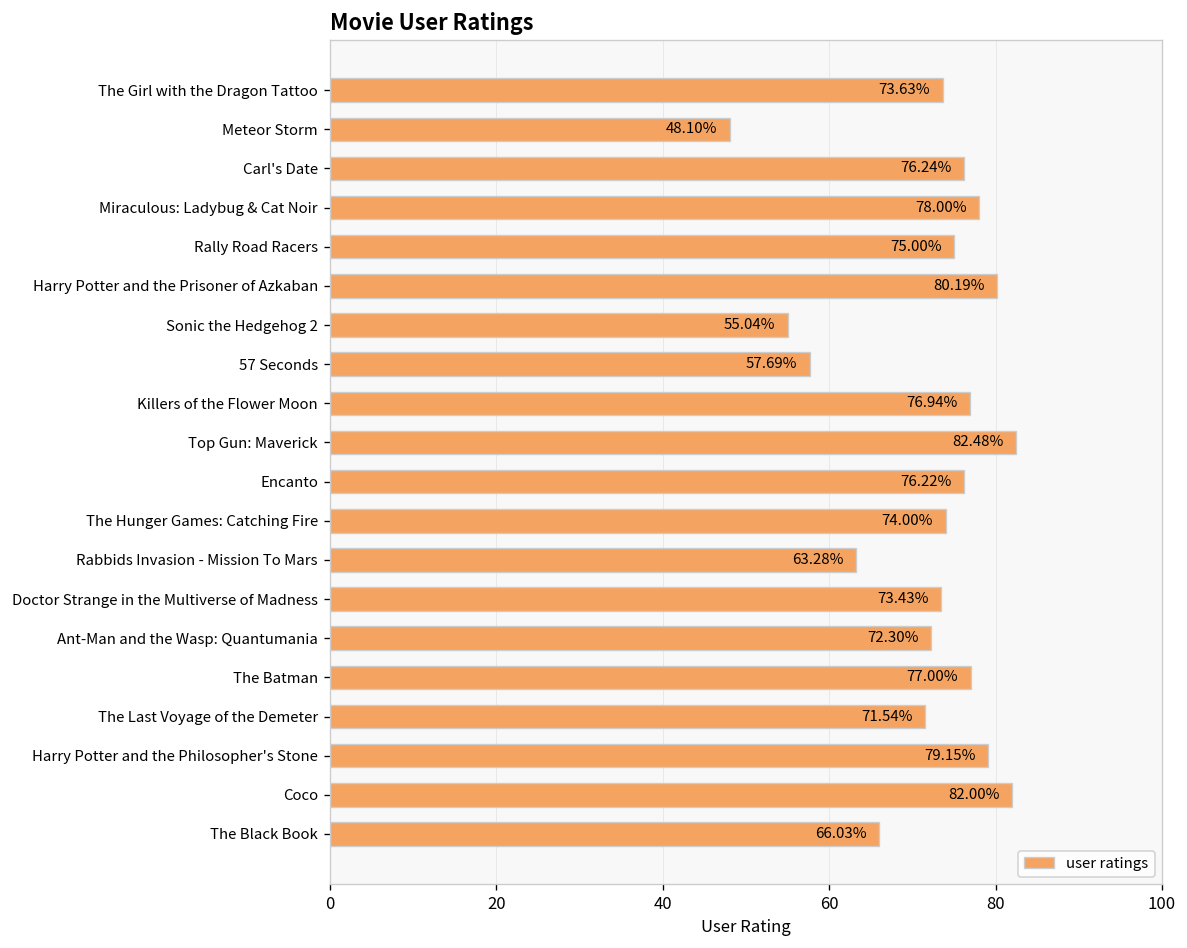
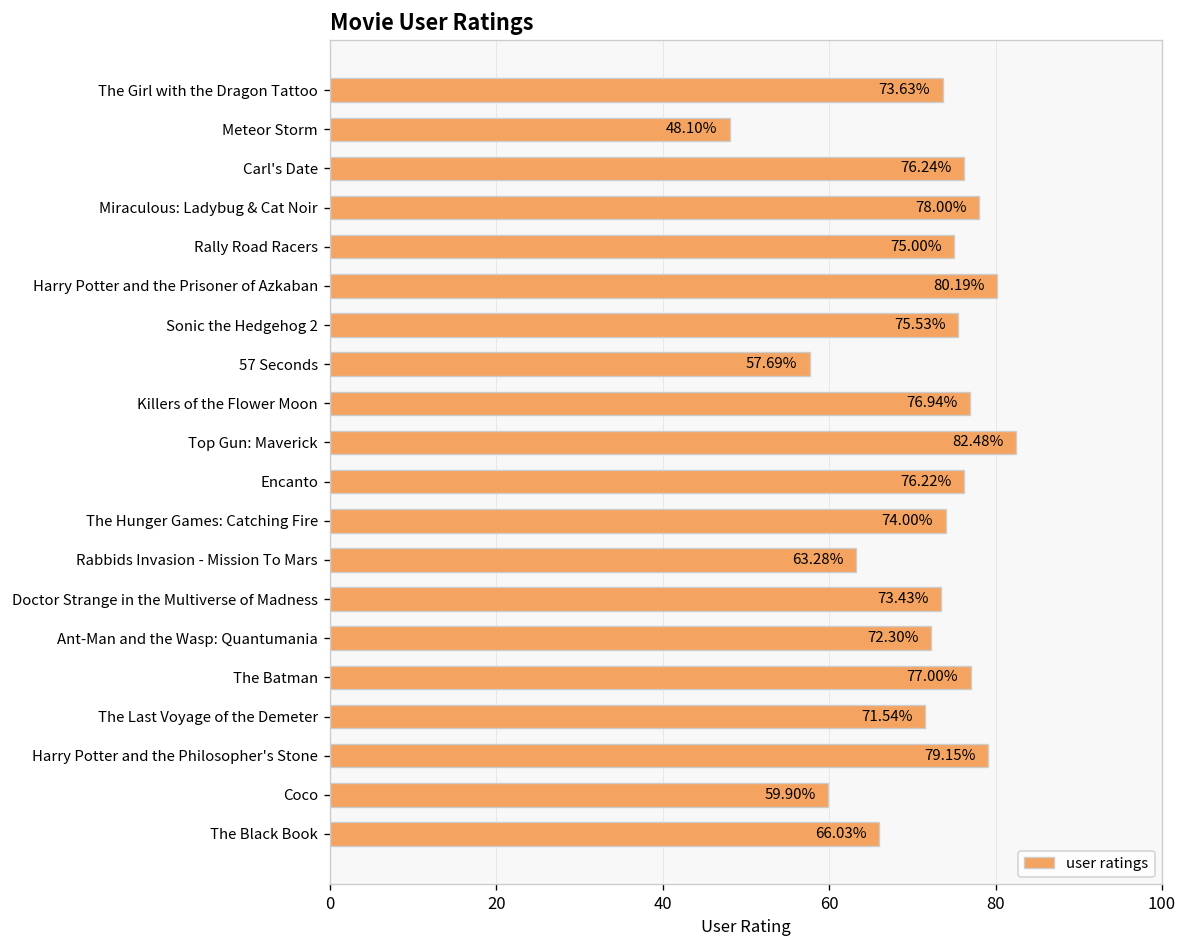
  {
    "The Girl with the Dragon Tattoo": "73.63%",
    "Meteor Storm": "48.10%",
    "Carl's Date": "76.24%",
    "Miraculous: Ladybug & Cat Noir": "78.00%",
    "Rally Road Racers": "75.00%",
    "Harry Potter and the Prisoner of Azkaban": "80.19%",
-   "Sonic the Hedgehog 2": "55.04%",
+   "Sonic the Hedgehog 2": "75.53%",
    "57 Seconds": "57.69%",
    "Killers of the Flower Moon": "76.94%",
    "Top Gun: Maverick": "82.48%",
    "Encanto": "76.22%",
    "The Hunger Games: Catching Fire": "74.00%",
    "Rabbids Invasion - Mission To Mars": "63.28%",
    "Doctor Strange in the Multiverse of Madness": "73.43%",
    "Ant-Man and the Wasp: Quantumania": "72.30%",
    "The Batman": "77.00%",
    "The Last Voyage of the Demeter": "71.54%",
    "Harry Potter and the Philosopher's Stone": "79.15%",
-   "Coco": "82.00%",
+   "Coco": "59.90%",
    "The Black Book": "66.03%"
  }
